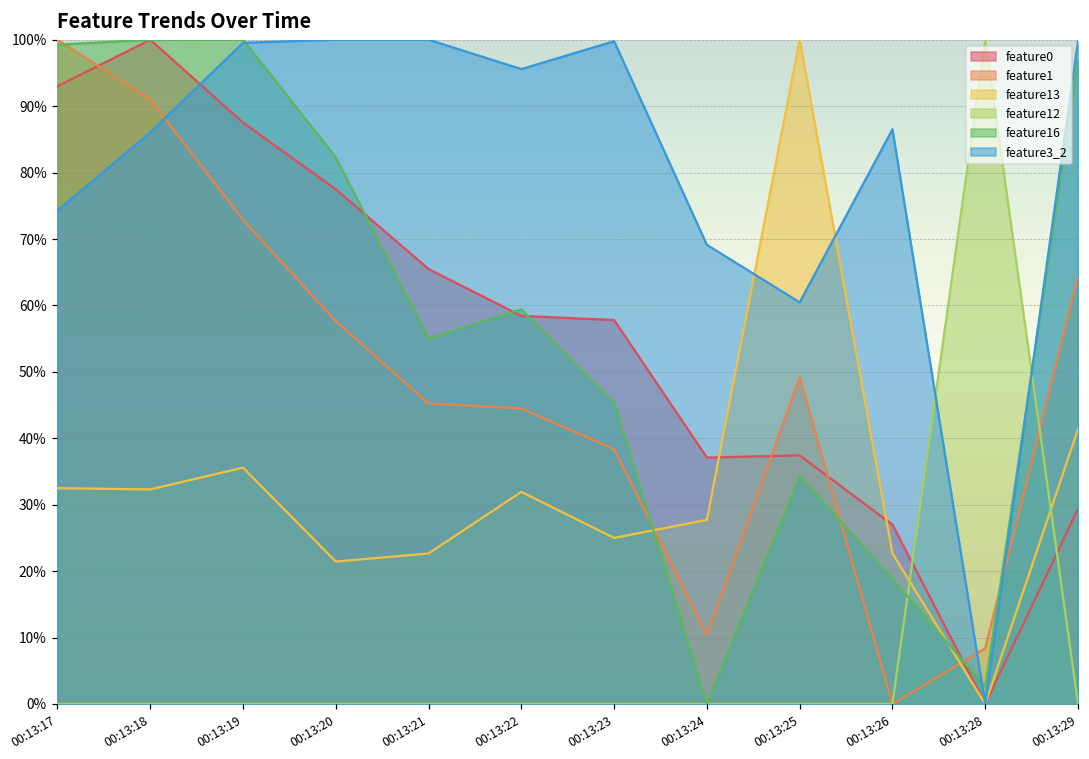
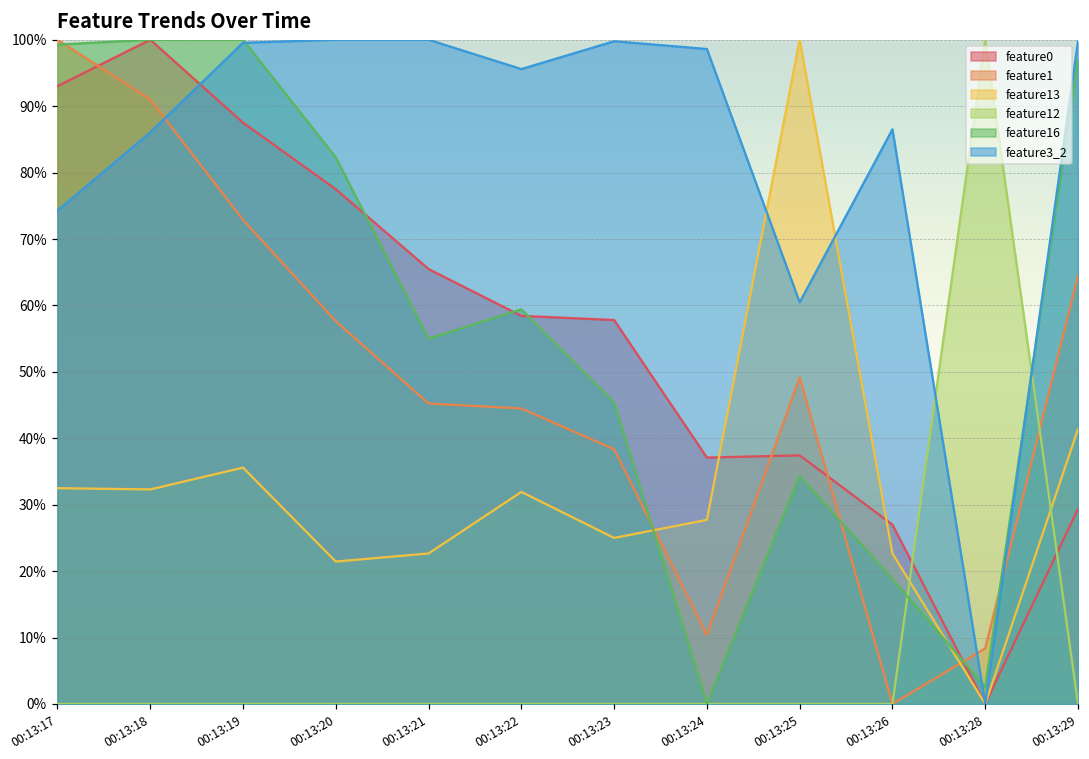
  {
    "feature12": {
      "00:13:17": "0%",
      "00:13:18": "0%",
      "00:13:19": "0%",
      "00:13:20": "0%",
      "00:13:21": "0%",
      "00:13:22": "0%",
      "00:13:23": "0%",
      "00:13:25": "0%",
      "00:13:28": "100%",
      "00:13:29": "0%"
    },
    "feature16": {
      "00:13:17": "99%",
      "00:13:19": "100%",
      "00:13:20": "82%",
      "00:13:21": "55%",
      "00:13:22": "59%",
      "00:13:23": "45%",
      "00:13:25": "34%",
      "00:13:26": "19%",
      "00:13:28": "3%",
      "00:13:29": "97%"
    },
    "feature3_2": {
      "00:13:17": "74%",
      "00:13:18": "86%",
      "00:13:19": "100%",
      "00:13:20": "100%",
      "00:13:21": "100%",
      "00:13:22": "96%",
      "00:13:23": "100%",
-     "00:13:24": "69%",
+     "00:13:24": "99%",
      "00:13:25": "60%",
      "00:13:26": "87%",
      "00:13:29": "100%"
    }
  }
